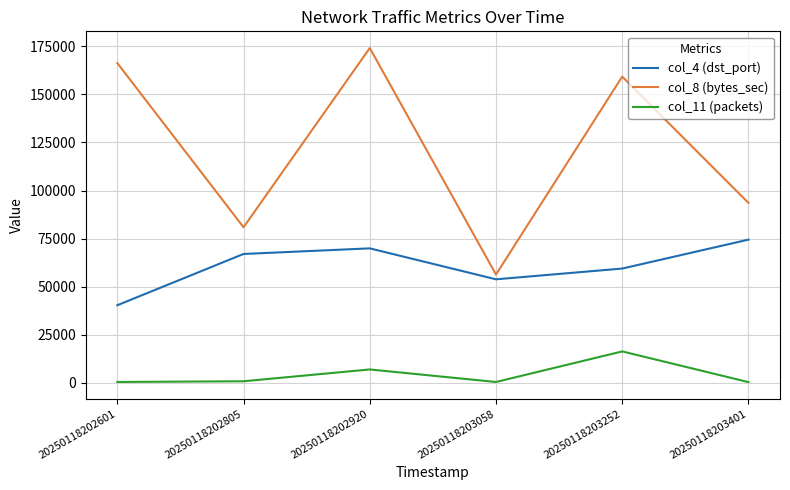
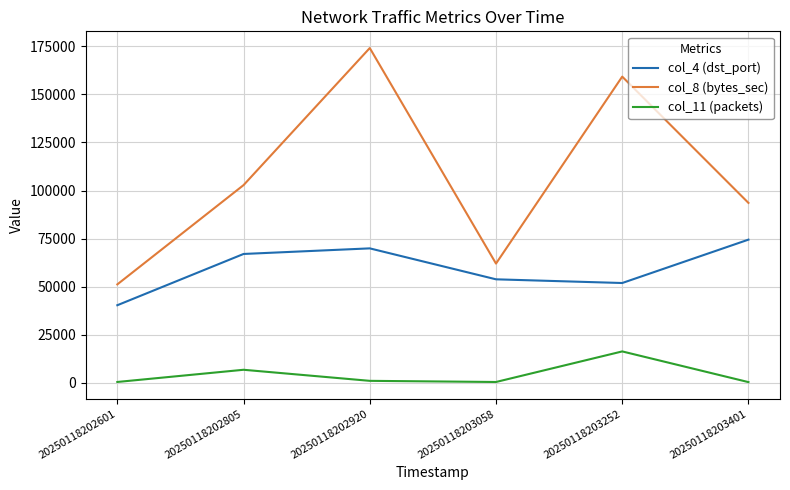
  {
    "col_4 (dst_port)": {
      "20250118202601": 40000,
      "20250118202805": 67000,
      "20250118202920": 70000,
      "20250118203058": 54000,
-     "20250118203252": 59000,
+     "20250118203252": 52000,
      "20250118203401": 74000
    },
    "col_8 (bytes_sec)": {
-     "20250118202601": 166000,
-     "20250118202805": 81000,
+     "20250118202601": 51000,
+     "20250118202805": 103000,
      "20250118202920": 174000,
-     "20250118203058": 56000,
+     "20250118203058": 62000,
      "20250118203252": 159000,
      "20250118203401": 94000
    },
    "col_11 (packets)": {
      "20250118202601": 0,
-     "20250118202805": 1000,
-     "20250118202920": 7000,
+     "20250118202805": 7000,
+     "20250118202920": 1000,
      "20250118203058": 0,
      "20250118203252": 16000,
      "20250118203401": 0
    }
  }
